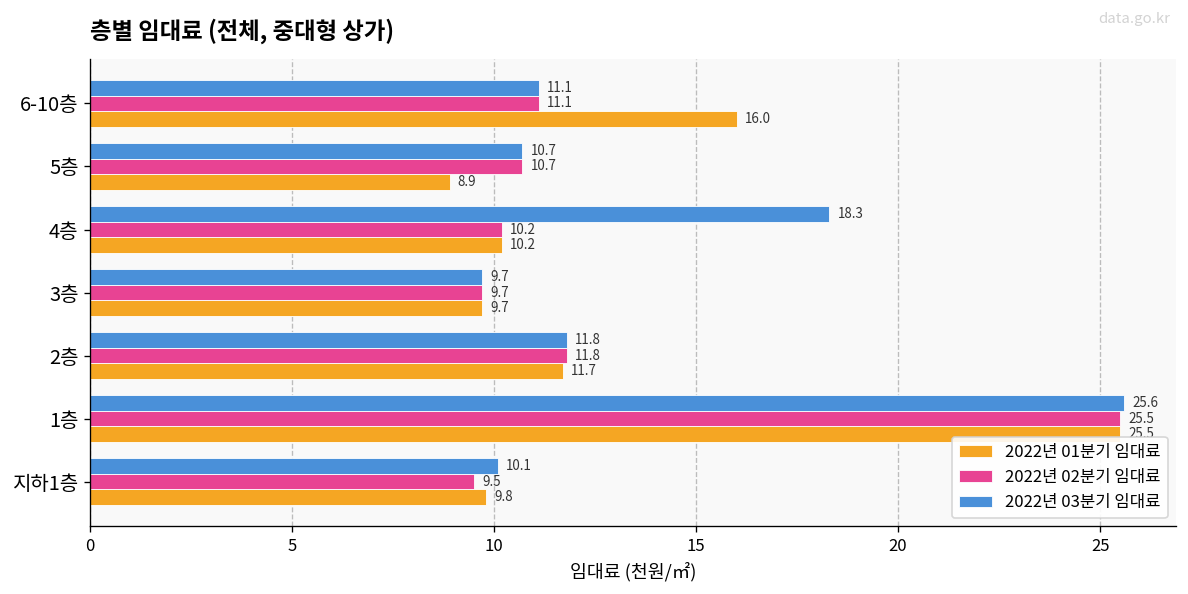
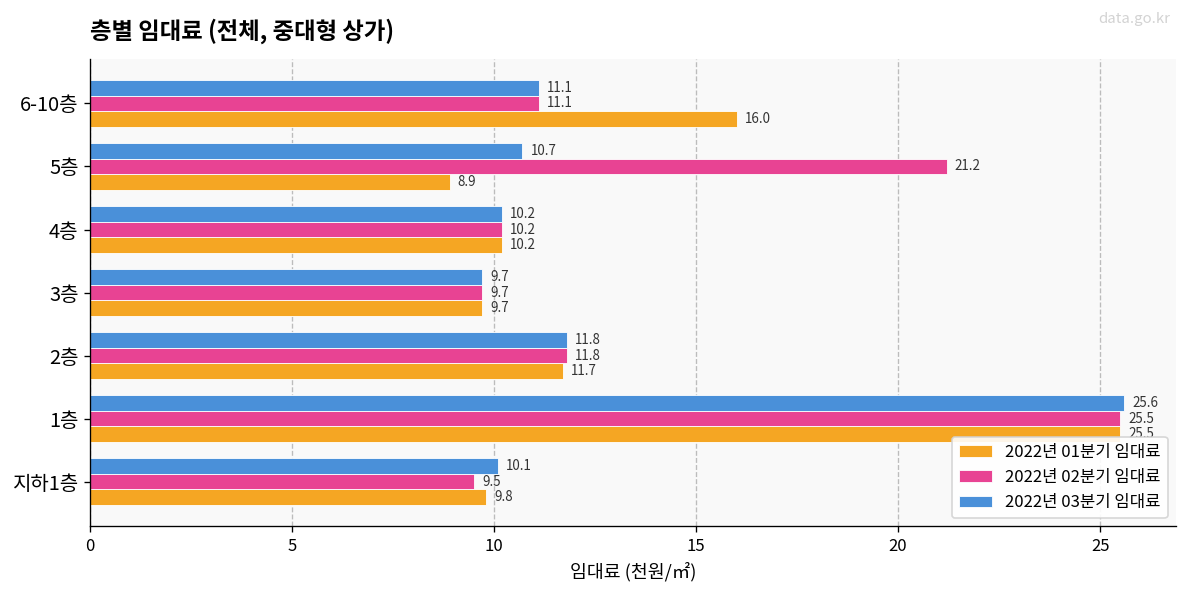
  {
    "2022년 01분기 임대료": {
      "6-10층": 16.0,
      "5층": 8.9,
      "4층": 10.2,
      "3층": 9.7,
      "2층": 11.7,
      "지하1층": 9.8
    },
    "2022년 02분기 임대료": {
      "6-10층": 11.1,
-     "5층": 10.7,
+     "5층": 21.2,
      "4층": 10.2,
      "3층": 9.7,
      "2층": 11.8,
      "1층": 25.5,
      "지하1층": 9.5
    },
    "2022년 03분기 임대료": {
      "6-10층": 11.1,
      "5층": 10.7,
-     "4층": 18.3,
+     "4층": 10.2,
      "3층": 9.7,
      "2층": 11.8,
      "1층": 25.6,
      "지하1층": 10.1
    }
  }
